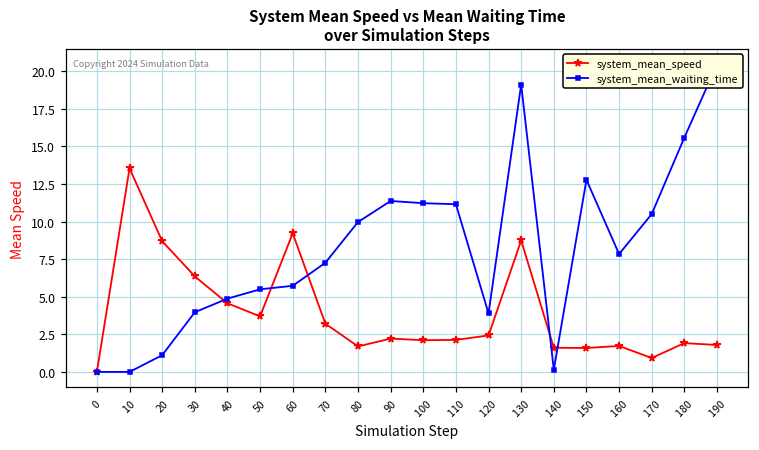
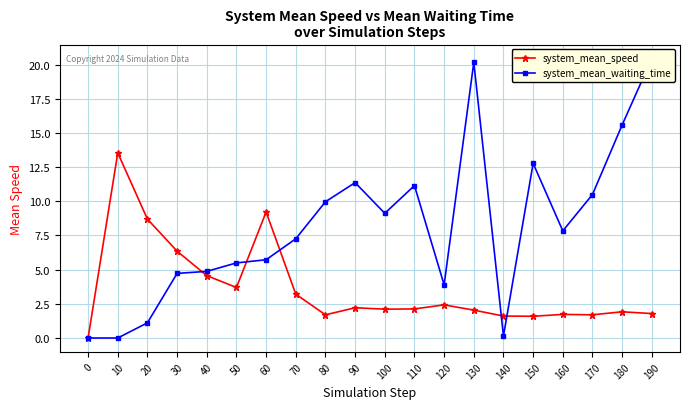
  {
    "system_mean_speed": {
      "10": 13.5,
      "20": 8.7,
      "30": 6.4,
      "40": 4.6,
      "50": 3.7,
      "60": 9.2,
      "70": 3.2,
      "80": 1.7,
      "90": 2.2,
      "100": 2.1,
      "110": 2.1,
      "120": 2.4,
-     "130": 8.7,
+     "130": 2.0,
      "140": 1.6,
      "150": 1.6,
      "160": 1.7,
-     "170": 0.9,
+     "170": 1.7,
      "180": 1.9,
      "190": 1.8
    },
    "system_mean_waiting_time": {
      "10": 0.0,
      "20": 1.1,
-     "30": 4.0,
+     "30": 4.7,
      "40": 4.9,
      "50": 5.5,
      "60": 5.7,
      "70": 7.3,
      "80": 10.0,
      "90": 11.4,
-     "100": 11.2,
+     "100": 9.1,
      "110": 11.2,
      "120": 3.9,
-     "130": 19.1,
+     "130": 20.2,
      "140": 0.1,
      "150": 12.8,
      "160": 7.8,
      "170": 10.5,
      "180": 15.6
    }
  }
